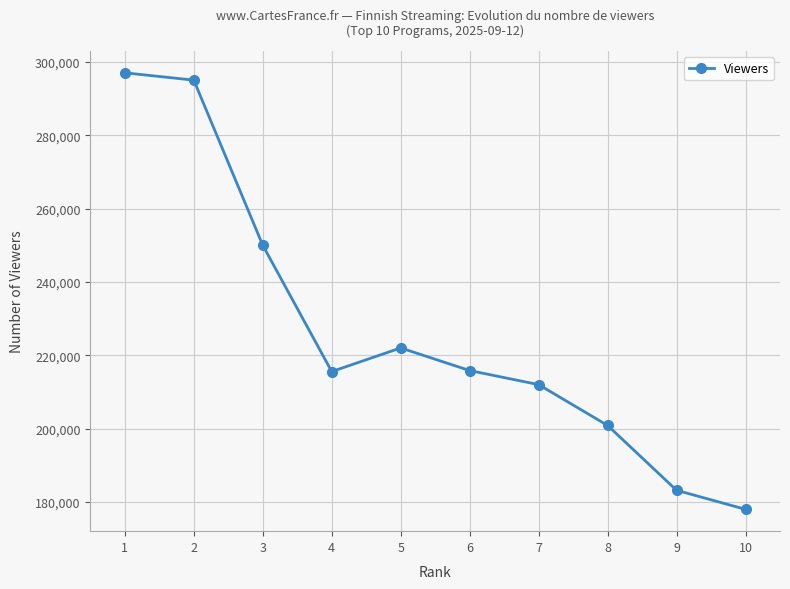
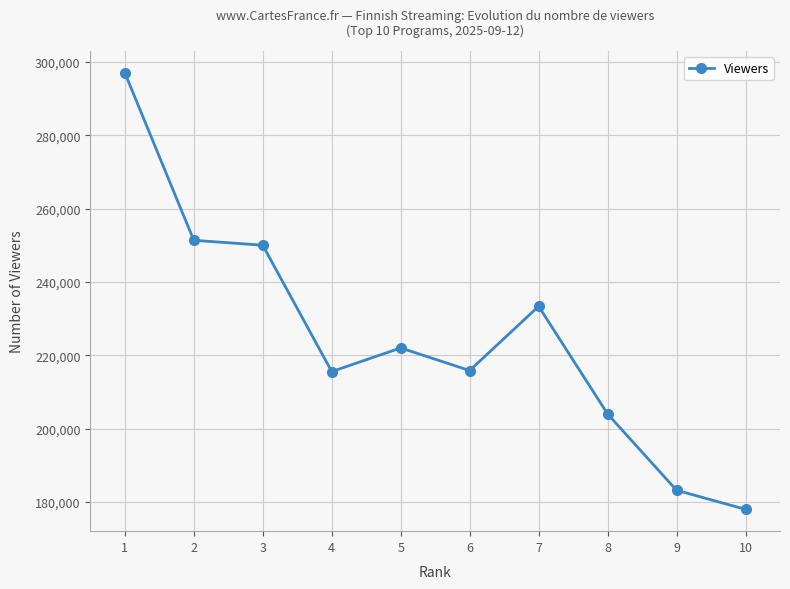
  {
    "1": "297,000",
-   "2": "295,000",
+   "2": "251,000",
    "3": "250,000",
    "4": "216,000",
    "5": "222,000",
    "6": "216,000",
-   "7": "212,000",
-   "8": "201,000",
+   "7": "233,000",
+   "8": "204,000",
    "9": "183,000",
    "10": "178,000"
  }
